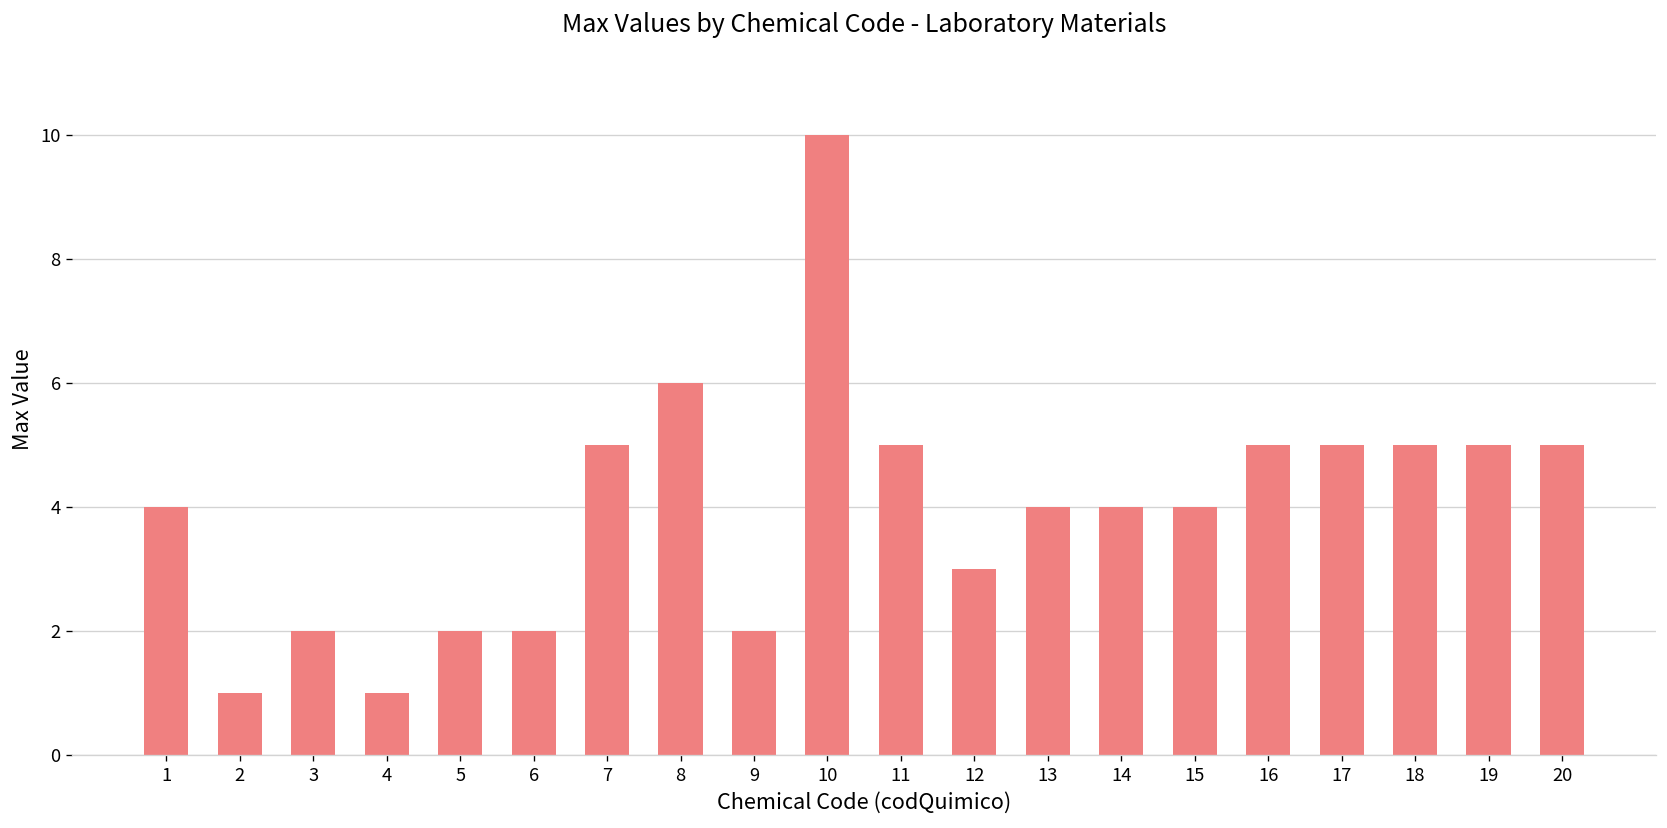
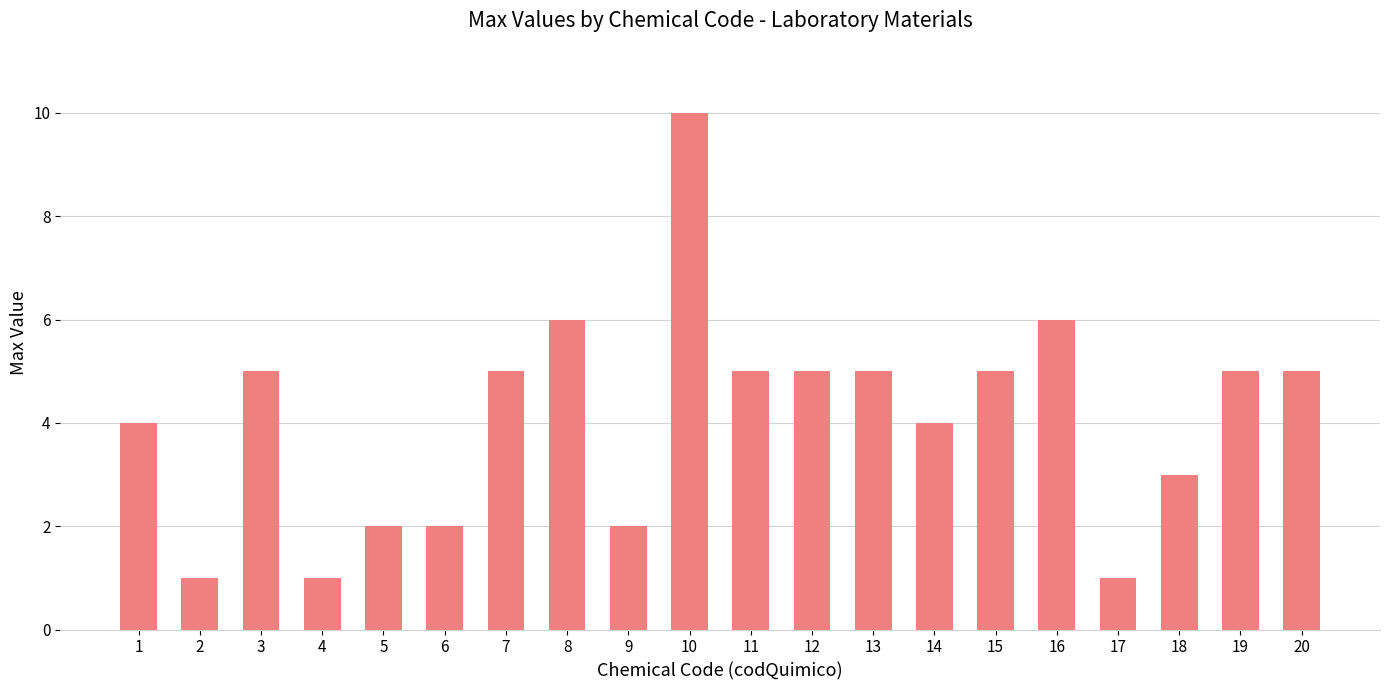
  {
    "1": 4,
    "2": 1,
-   "3": 2,
+   "3": 5,
    "4": 1,
    "5": 2,
    "6": 2,
    "7": 5,
    "8": 6,
    "9": 2,
    "10": 10,
    "11": 5,
-   "12": 3,
-   "13": 4,
+   "12": 5,
+   "13": 5,
    "14": 4,
-   "15": 4,
-   "16": 5,
-   "17": 5,
-   "18": 5,
+   "15": 5,
+   "16": 6,
+   "17": 1,
+   "18": 3,
    "19": 5,
    "20": 5
  }
